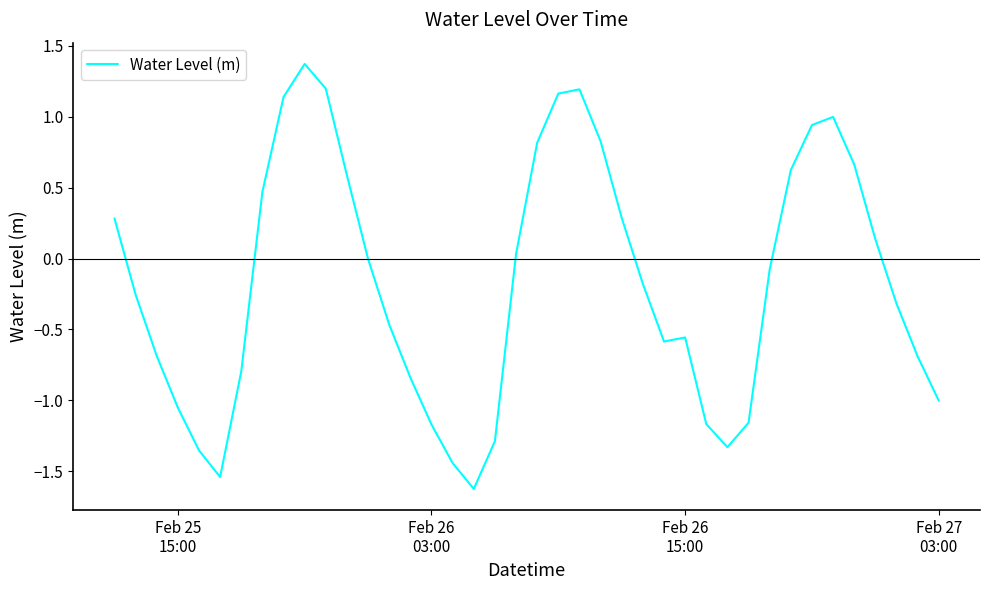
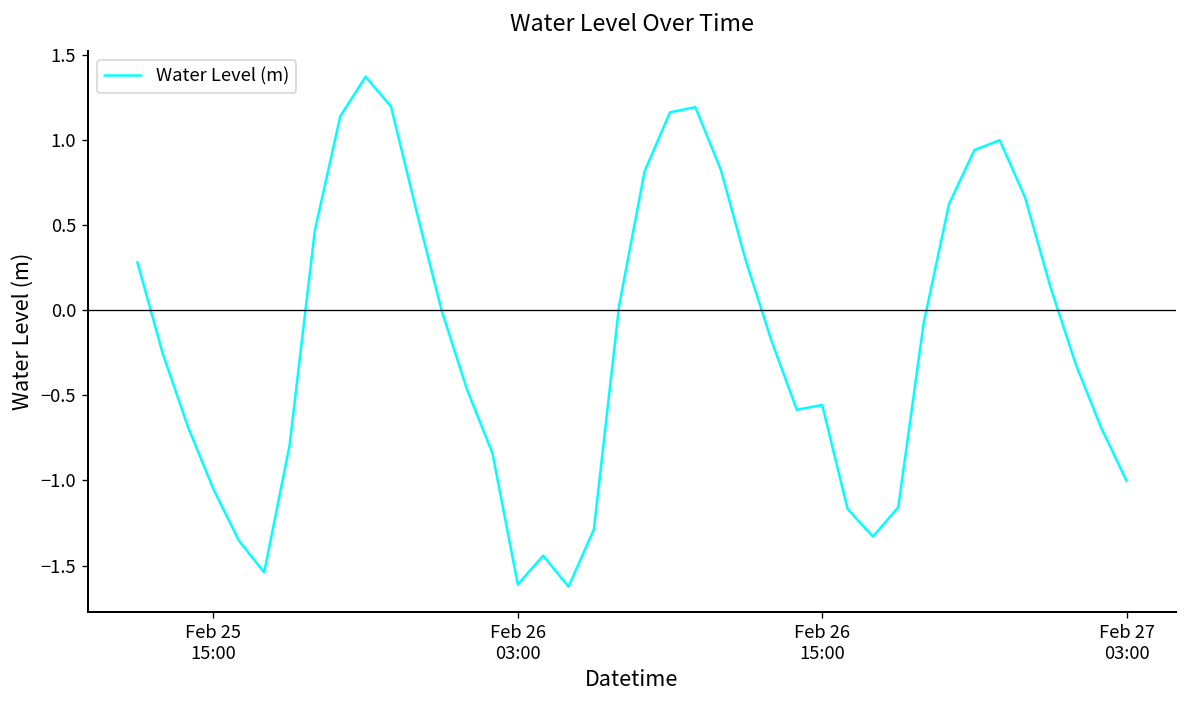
  {
    "Feb 25 15:00": -1.05,
-   "Feb 26 03:00": -1.17,
+   "Feb 26 03:00": -1.61,
    "Feb 26 15:00": -0.56,
    "Feb 27 03:00": -1.00
  }
